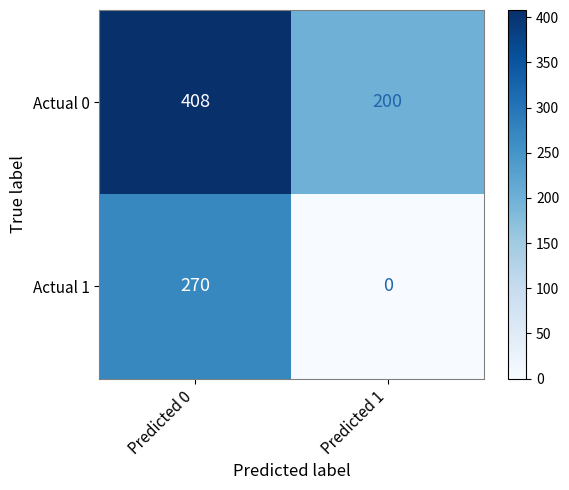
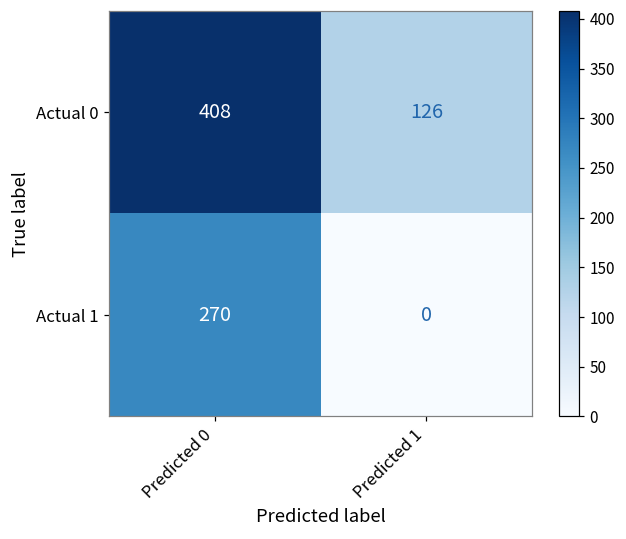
  {
    "Actual 0": {
      "Predicted 0": 408,
-     "Predicted 1": 200
+     "Predicted 1": 126
    },
    "Actual 1": {
      "Predicted 0": 270,
      "Predicted 1": 0
    }
  }
